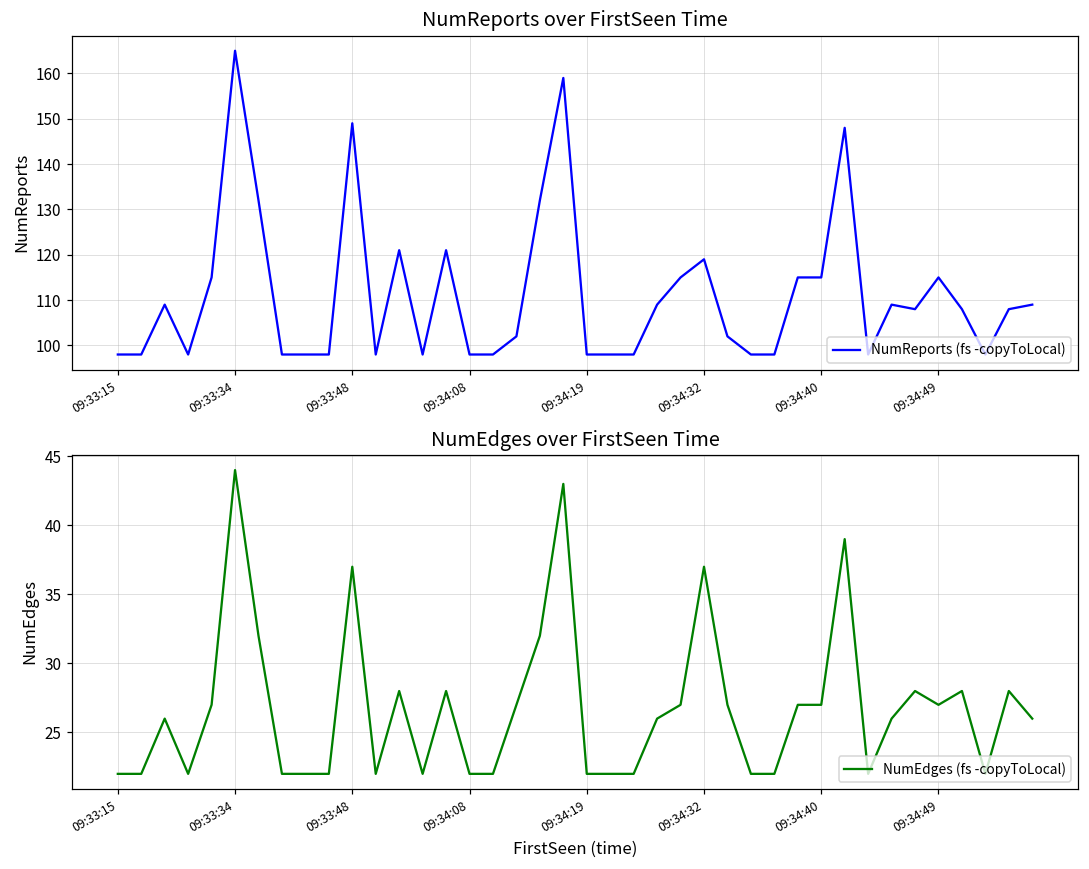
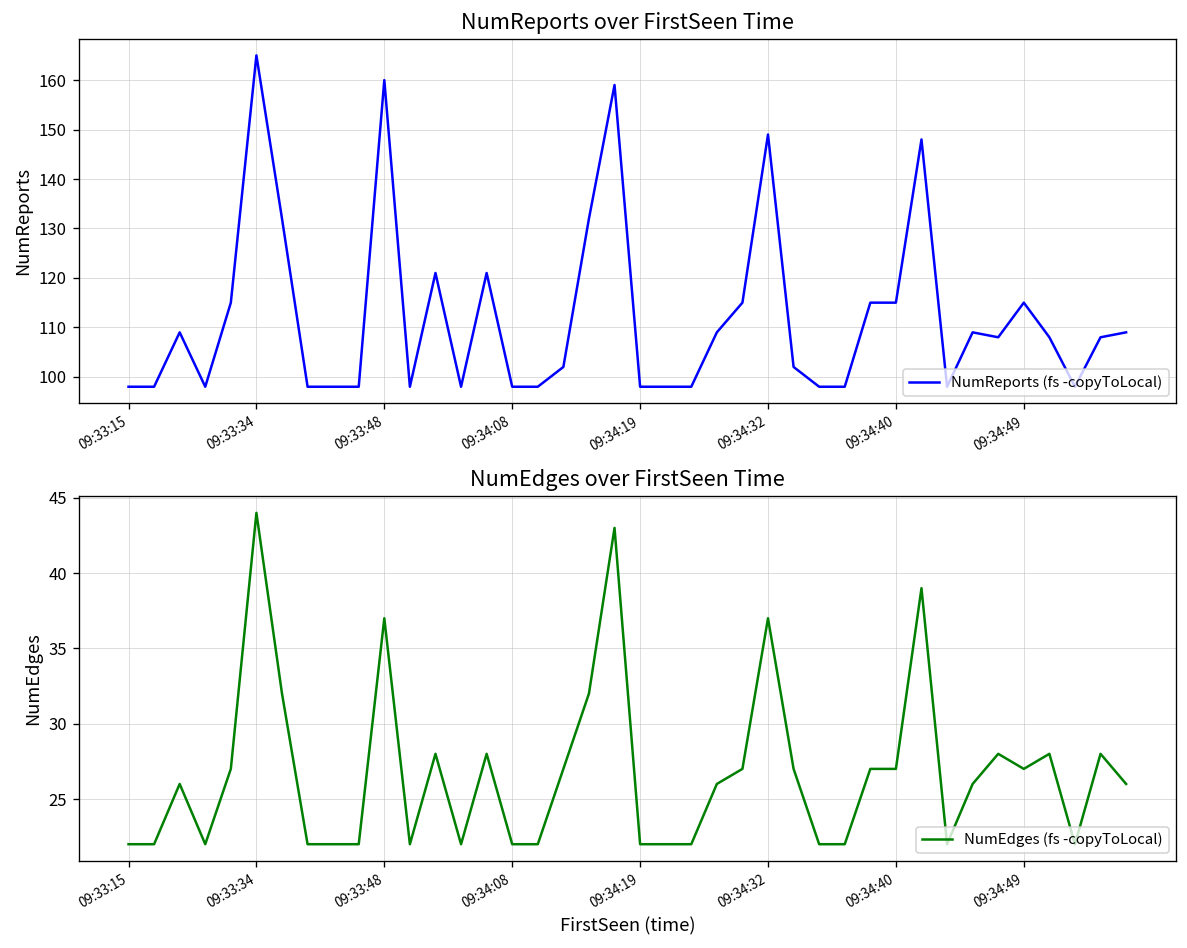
  {
    "NumReports over FirstSeen Time": {
      "09:33:15": 98,
      "09:33:34": 165,
-     "09:33:48": 149,
+     "09:33:48": 160,
      "09:34:08": 98,
      "09:34:19": 98,
-     "09:34:32": 119
+     "09:34:32": 149
    },
    "NumEdges over FirstSeen Time": {
      "09:33:15": 22.0,
      "09:33:34": 44.0,
      "09:33:48": 37.0,
      "09:34:08": 22.0,
      "09:34:19": 22.0,
      "09:34:32": 37.0
    }
  }
